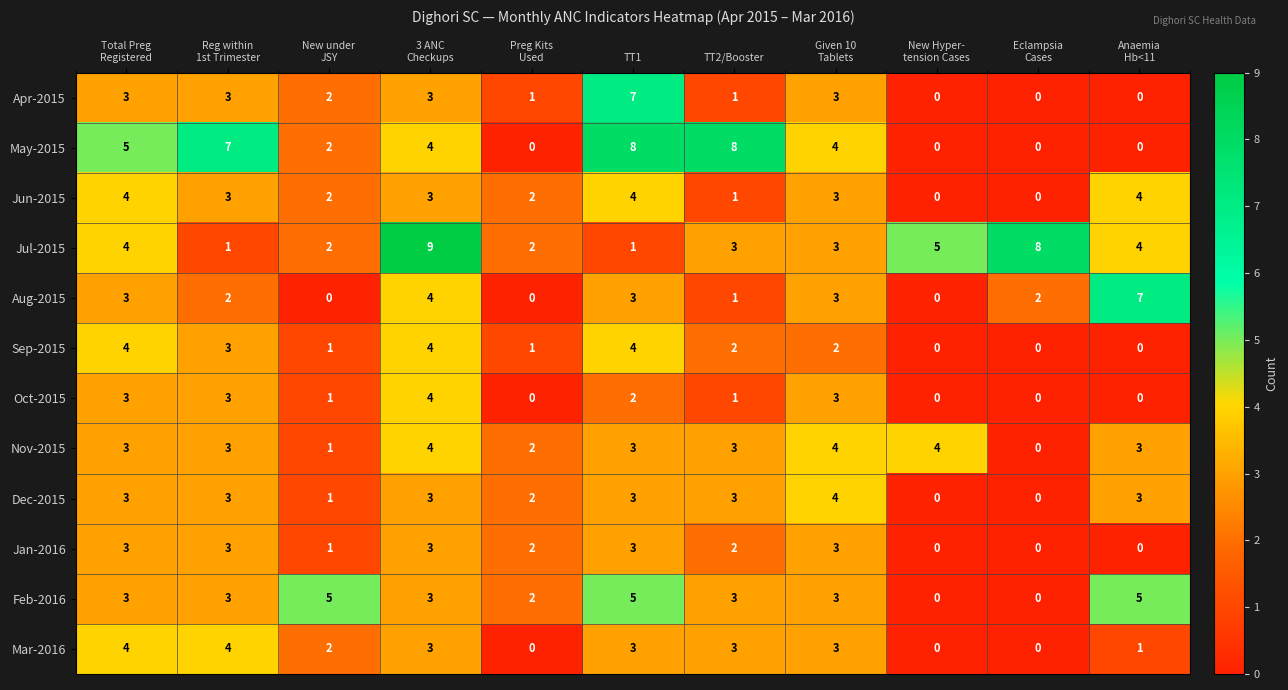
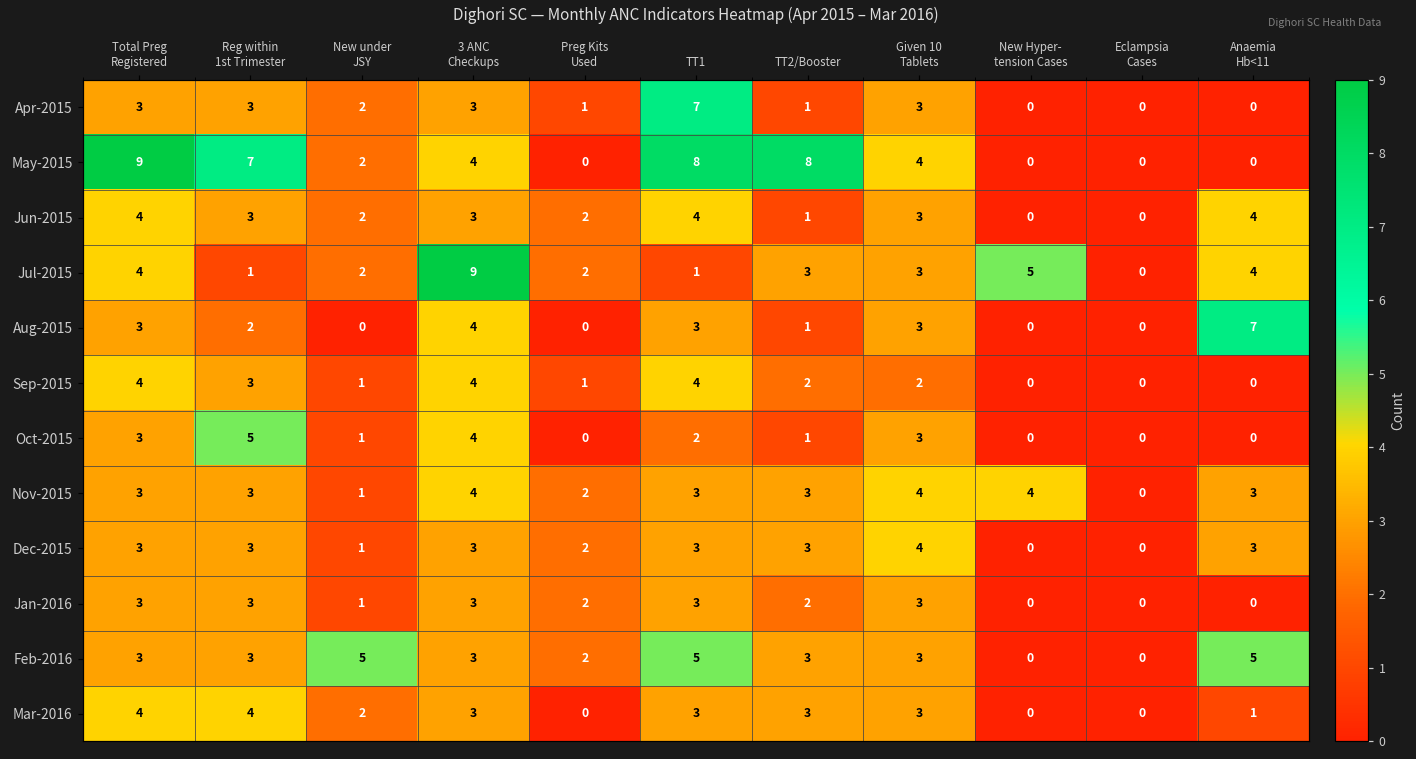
  {
    "Apr-2015": {
      "Total Preg Registered": 3,
      "Reg within 1st Trimester": 3,
      "New under JSY": 2,
      "3 ANC Checkups": 3,
      "Preg Kits Used": 1,
      "TT1": 7,
      "TT2/Booster": 1,
      "Given 10 Tablets": 3,
      "New Hyper- tension Cases": 0,
      "Eclampsia Cases": 0,
      "Anaemia Hb<11": 0
    },
    "May-2015": {
-     "Total Preg Registered": 5,
+     "Total Preg Registered": 9,
      "Reg within 1st Trimester": 7,
      "New under JSY": 2,
      "3 ANC Checkups": 4,
      "Preg Kits Used": 0,
      "TT1": 8,
      "TT2/Booster": 8,
      "Given 10 Tablets": 4,
      "New Hyper- tension Cases": 0,
      "Eclampsia Cases": 0,
      "Anaemia Hb<11": 0
    },
    "Jun-2015": {
      "Total Preg Registered": 4,
      "Reg within 1st Trimester": 3,
      "New under JSY": 2,
      "3 ANC Checkups": 3,
      "Preg Kits Used": 2,
      "TT1": 4,
      "TT2/Booster": 1,
      "Given 10 Tablets": 3,
      "New Hyper- tension Cases": 0,
      "Eclampsia Cases": 0,
      "Anaemia Hb<11": 4
    },
    "Jul-2015": {
      "Total Preg Registered": 4,
      "Reg within 1st Trimester": 1,
      "New under JSY": 2,
      "3 ANC Checkups": 9,
      "Preg Kits Used": 2,
      "TT1": 1,
      "TT2/Booster": 3,
      "Given 10 Tablets": 3,
      "New Hyper- tension Cases": 5,
-     "Eclampsia Cases": 8,
+     "Eclampsia Cases": 0,
      "Anaemia Hb<11": 4
    },
    "Aug-2015": {
      "Total Preg Registered": 3,
      "Reg within 1st Trimester": 2,
      "New under JSY": 0,
      "3 ANC Checkups": 4,
      "Preg Kits Used": 0,
      "TT1": 3,
      "TT2/Booster": 1,
      "Given 10 Tablets": 3,
      "New Hyper- tension Cases": 0,
-     "Eclampsia Cases": 2,
+     "Eclampsia Cases": 0,
      "Anaemia Hb<11": 7
    },
    "Sep-2015": {
      "Total Preg Registered": 4,
      "Reg within 1st Trimester": 3,
      "New under JSY": 1,
      "3 ANC Checkups": 4,
      "Preg Kits Used": 1,
      "TT1": 4,
      "TT2/Booster": 2,
      "Given 10 Tablets": 2,
      "New Hyper- tension Cases": 0,
      "Eclampsia Cases": 0,
      "Anaemia Hb<11": 0
    },
    "Oct-2015": {
      "Total Preg Registered": 3,
-     "Reg within 1st Trimester": 3,
+     "Reg within 1st Trimester": 5,
      "New under JSY": 1,
      "3 ANC Checkups": 4,
      "Preg Kits Used": 0,
      "TT1": 2,
      "TT2/Booster": 1,
      "Given 10 Tablets": 3,
      "New Hyper- tension Cases": 0,
      "Eclampsia Cases": 0,
      "Anaemia Hb<11": 0
    },
    "Nov-2015": {
      "Total Preg Registered": 3,
      "Reg within 1st Trimester": 3,
      "New under JSY": 1,
      "3 ANC Checkups": 4,
      "Preg Kits Used": 2,
      "TT1": 3,
      "TT2/Booster": 3,
      "Given 10 Tablets": 4,
      "New Hyper- tension Cases": 4,
      "Eclampsia Cases": 0,
      "Anaemia Hb<11": 3
    },
    "Dec-2015": {
      "Total Preg Registered": 3,
      "Reg within 1st Trimester": 3,
      "New under JSY": 1,
      "3 ANC Checkups": 3,
      "Preg Kits Used": 2,
      "TT1": 3,
      "TT2/Booster": 3,
      "Given 10 Tablets": 4,
      "New Hyper- tension Cases": 0,
      "Eclampsia Cases": 0,
      "Anaemia Hb<11": 3
    },
    "Jan-2016": {
      "Total Preg Registered": 3,
      "Reg within 1st Trimester": 3,
      "New under JSY": 1,
      "3 ANC Checkups": 3,
      "Preg Kits Used": 2,
      "TT1": 3,
      "TT2/Booster": 2,
      "Given 10 Tablets": 3,
      "New Hyper- tension Cases": 0,
      "Eclampsia Cases": 0,
      "Anaemia Hb<11": 0
    },
    "Feb-2016": {
      "Total Preg Registered": 3,
      "Reg within 1st Trimester": 3,
      "New under JSY": 5,
      "3 ANC Checkups": 3,
      "Preg Kits Used": 2,
      "TT1": 5,
      "TT2/Booster": 3,
      "Given 10 Tablets": 3,
      "New Hyper- tension Cases": 0,
      "Eclampsia Cases": 0,
      "Anaemia Hb<11": 5
    },
    "Mar-2016": {
      "Total Preg Registered": 4,
      "Reg within 1st Trimester": 4,
      "New under JSY": 2,
      "3 ANC Checkups": 3,
      "Preg Kits Used": 0,
      "TT1": 3,
      "TT2/Booster": 3,
      "Given 10 Tablets": 3,
      "New Hyper- tension Cases": 0,
      "Eclampsia Cases": 0,
      "Anaemia Hb<11": 1
    }
  }
